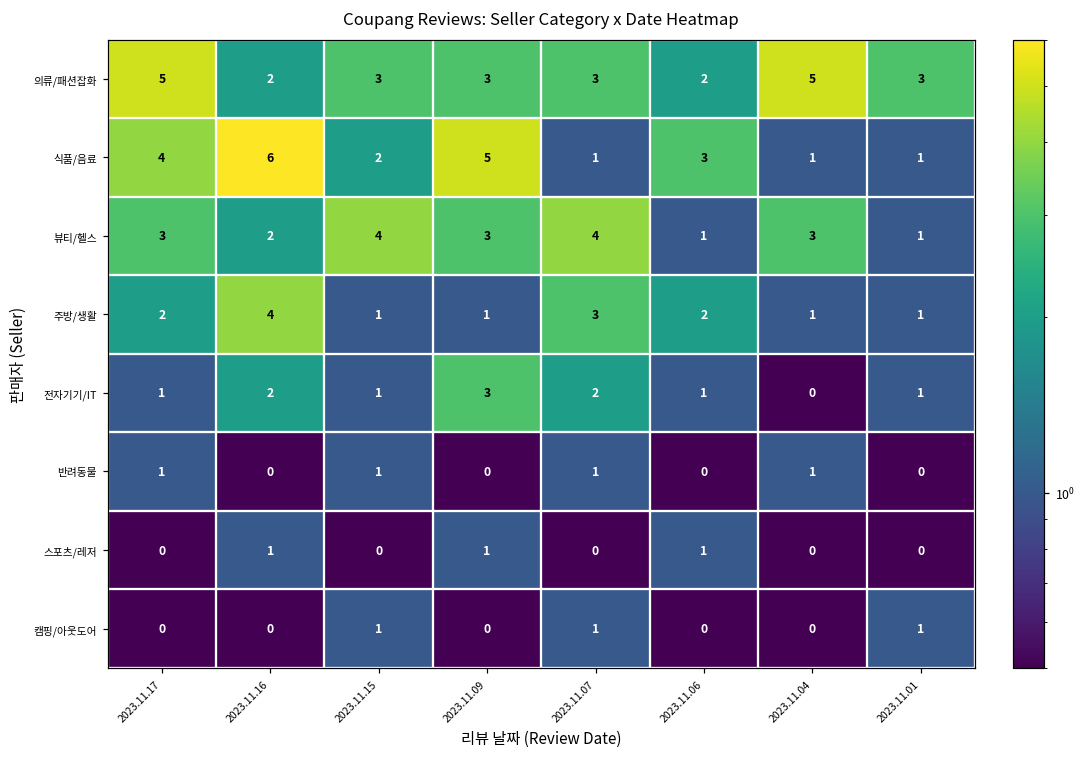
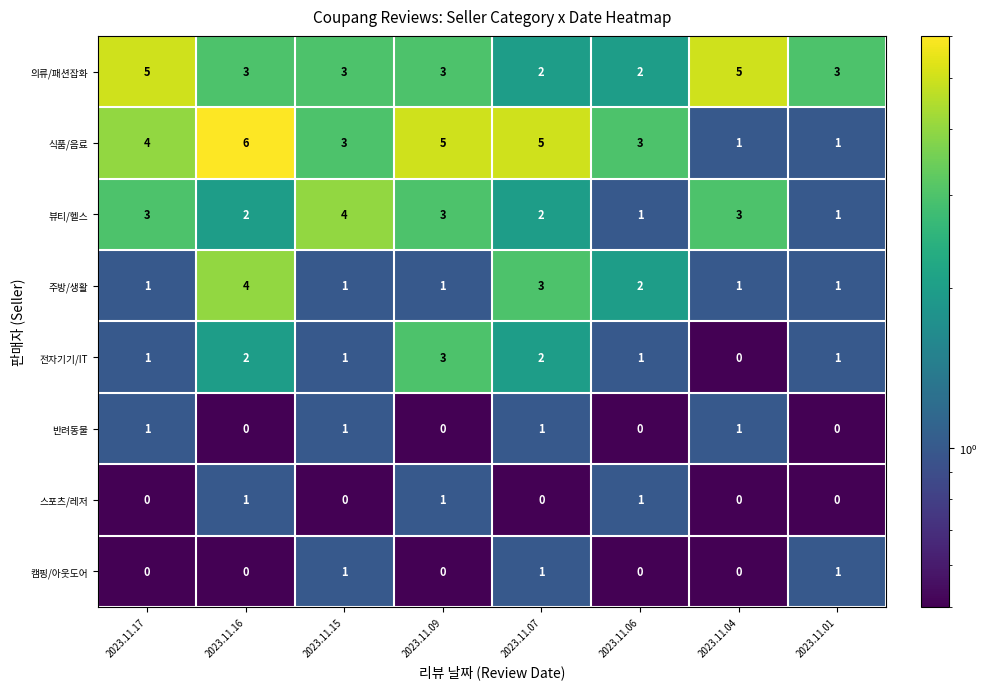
  {
    "의류/패션잡화": {
      "2023.11.17": 5,
-     "2023.11.16": 2,
+     "2023.11.16": 3,
      "2023.11.15": 3,
      "2023.11.09": 3,
-     "2023.11.07": 3,
+     "2023.11.07": 2,
      "2023.11.06": 2,
      "2023.11.04": 5,
      "2023.11.01": 3
    },
    "식품/음료": {
      "2023.11.17": 4,
      "2023.11.16": 6,
-     "2023.11.15": 2,
+     "2023.11.15": 3,
      "2023.11.09": 5,
-     "2023.11.07": 1,
+     "2023.11.07": 5,
      "2023.11.06": 3,
      "2023.11.04": 1,
      "2023.11.01": 1
    },
    "뷰티/헬스": {
      "2023.11.17": 3,
      "2023.11.16": 2,
      "2023.11.15": 4,
      "2023.11.09": 3,
-     "2023.11.07": 4,
+     "2023.11.07": 2,
      "2023.11.06": 1,
      "2023.11.04": 3,
      "2023.11.01": 1
    },
    "주방/생활": {
-     "2023.11.17": 2,
+     "2023.11.17": 1,
      "2023.11.16": 4,
      "2023.11.15": 1,
      "2023.11.09": 1,
      "2023.11.07": 3,
      "2023.11.06": 2,
      "2023.11.04": 1,
      "2023.11.01": 1
    },
    "전자기기/IT": {
      "2023.11.17": 1,
      "2023.11.16": 2,
      "2023.11.15": 1,
      "2023.11.09": 3,
      "2023.11.07": 2,
      "2023.11.06": 1,
      "2023.11.04": 0,
      "2023.11.01": 1
    },
    "반려동물": {
      "2023.11.17": 1,
      "2023.11.16": 0,
      "2023.11.15": 1,
      "2023.11.09": 0,
      "2023.11.07": 1,
      "2023.11.06": 0,
      "2023.11.04": 1,
      "2023.11.01": 0
    },
    "스포츠/레저": {
      "2023.11.17": 0,
      "2023.11.16": 1,
      "2023.11.15": 0,
      "2023.11.09": 1,
      "2023.11.07": 0,
      "2023.11.06": 1,
      "2023.11.04": 0,
      "2023.11.01": 0
    },
    "캠핑/아웃도어": {
      "2023.11.17": 0,
      "2023.11.16": 0,
      "2023.11.15": 1,
      "2023.11.09": 0,
      "2023.11.07": 1,
      "2023.11.06": 0,
      "2023.11.04": 0,
      "2023.11.01": 1
    }
  }
